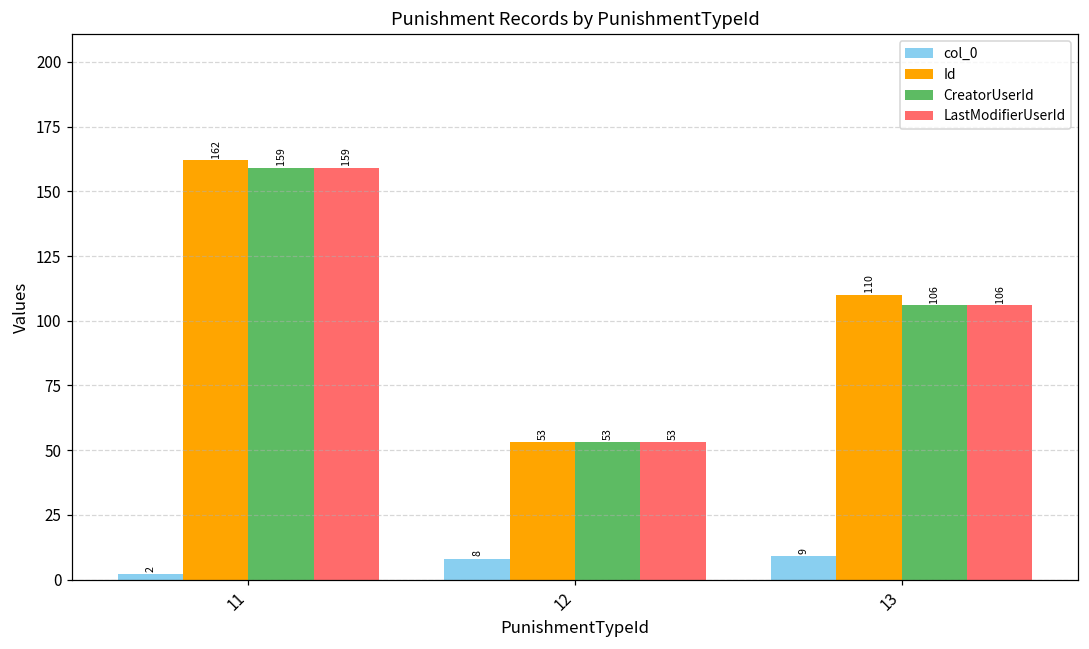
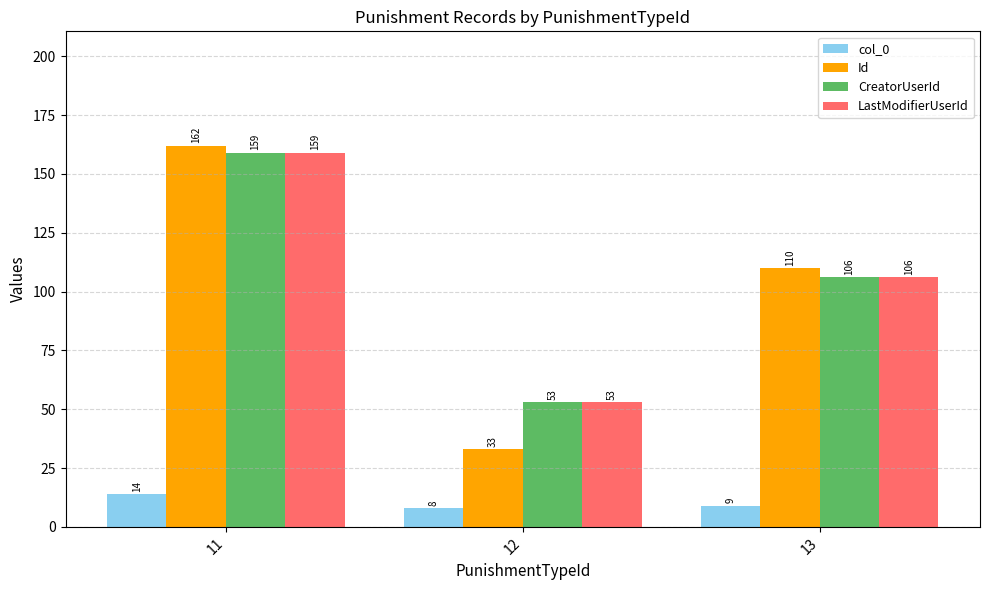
  {
    "col_0": {
-     "11": 2,
+     "11": 14,
      "12": 8,
      "13": 9
    },
    "Id": {
      "11": 162,
-     "12": 53,
+     "12": 33,
      "13": 110
    },
    "CreatorUserId": {
      "11": 159,
      "12": 53,
      "13": 106
    },
    "LastModifierUserId": {
      "11": 159,
      "12": 53,
      "13": 106
    }
  }
